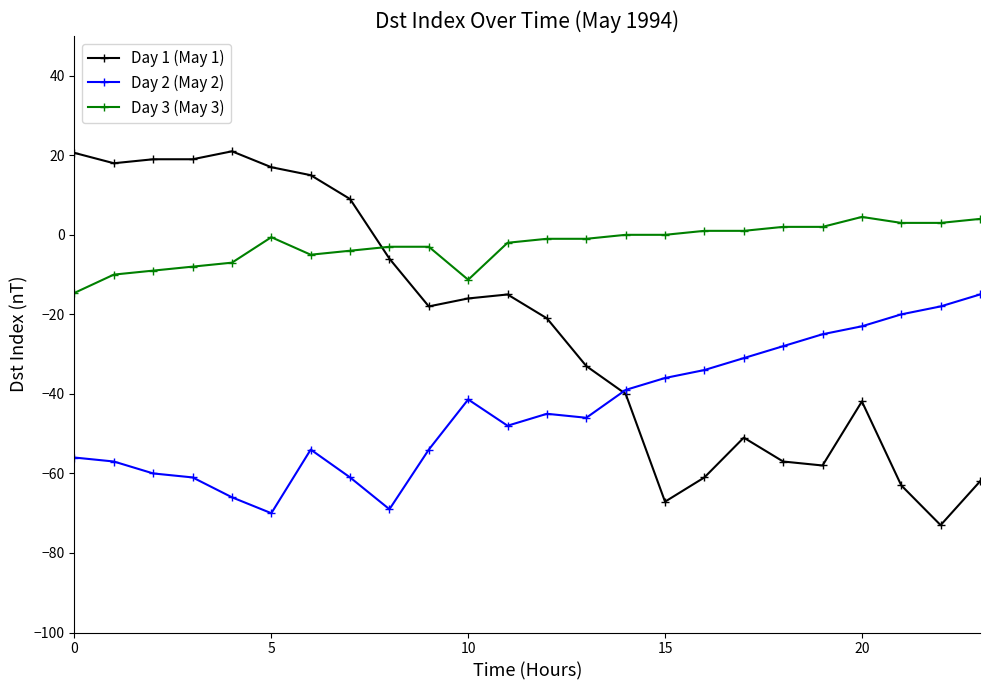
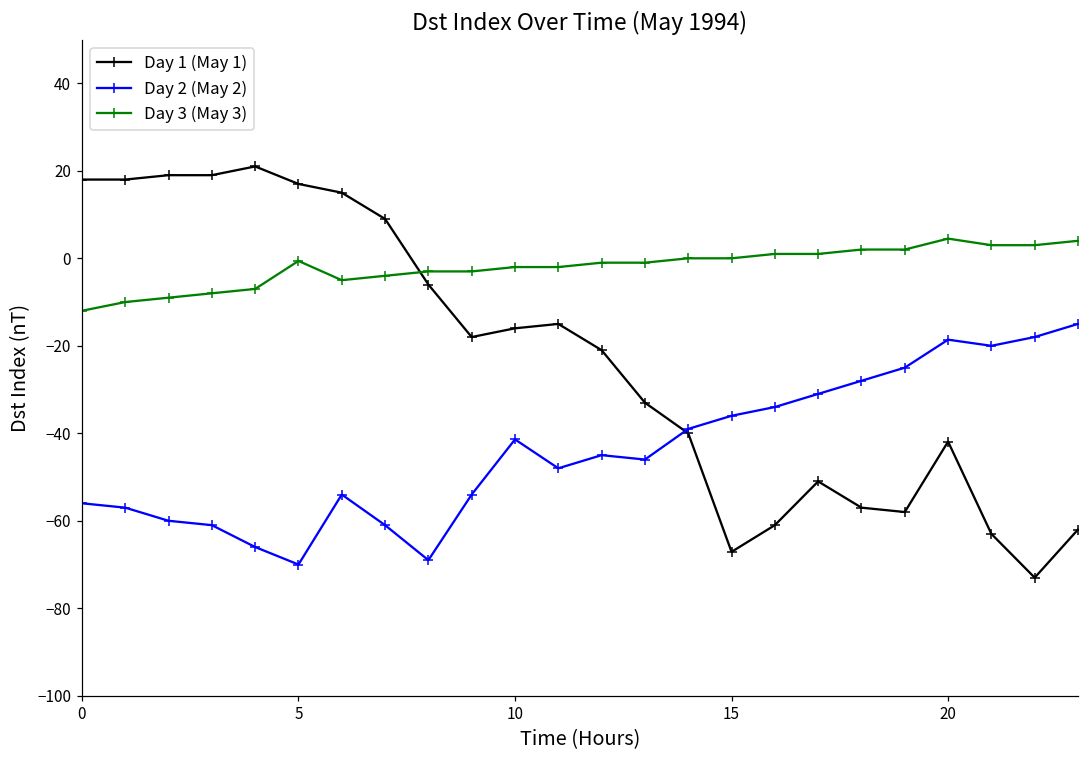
  {
    "Day 1 (May 1)": {
-     "0": 21,
+     "0": 18,
      "5": 17,
      "10": -16,
      "15": -67,
      "20": -42
    },
    "Day 2 (May 2)": {
      "0": -56,
      "5": -70,
      "10": -41,
      "15": -36,
-     "20": -23
+     "20": -19
    },
    "Day 3 (May 3)": {
-     "0": -15,
+     "0": -12,
      "5": -1,
-     "10": -11,
+     "10": -2,
      "15": 0,
      "20": 5
    }
  }
